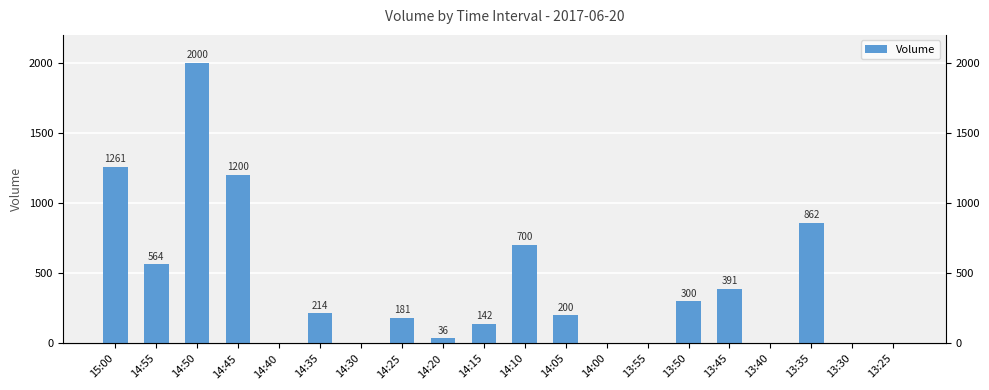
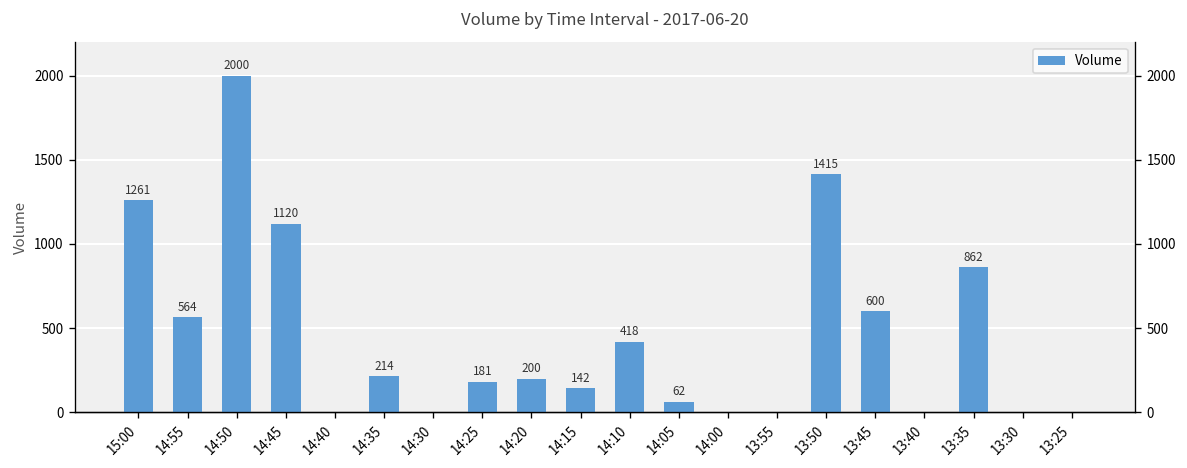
  {
    "15:00": 1261,
    "14:55": 564,
    "14:50": 2000,
-   "14:45": 1200,
+   "14:45": 1120,
    "14:35": 214,
    "14:25": 181,
-   "14:20": 36,
+   "14:20": 200,
    "14:15": 142,
-   "14:10": 700,
-   "14:05": 200,
-   "13:50": 300,
-   "13:45": 391,
+   "14:10": 418,
+   "14:05": 62,
+   "13:50": 1415,
+   "13:45": 600,
    "13:35": 862
  }
